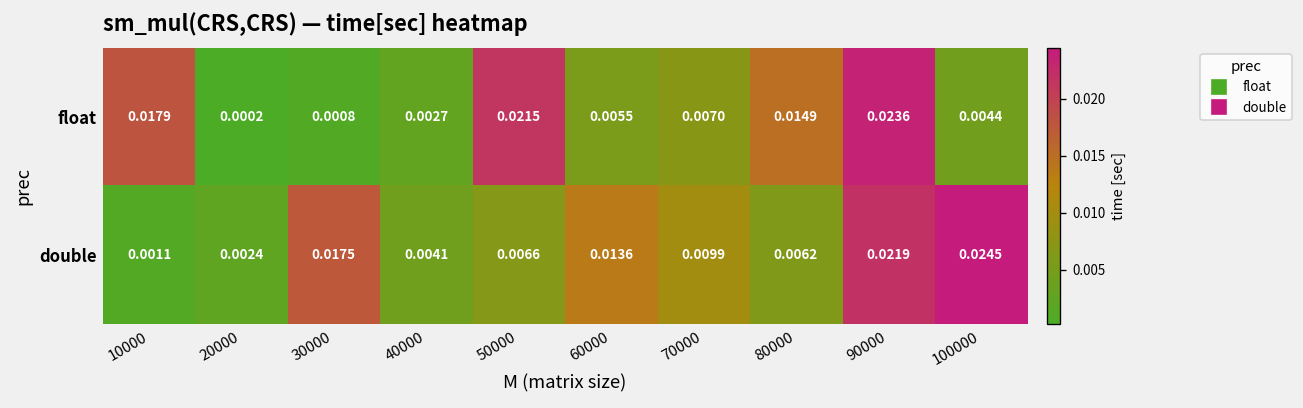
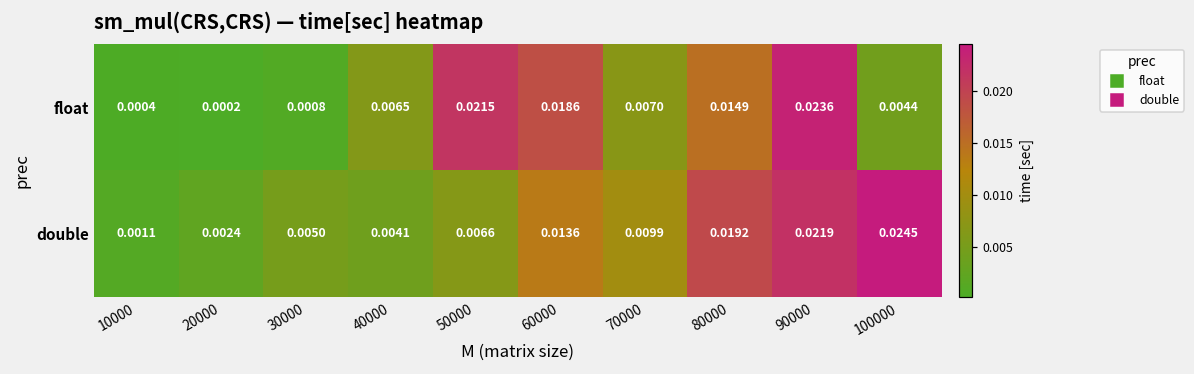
  {
    "float": {
-     "10000": 0.0179,
+     "10000": 0.0004,
      "20000": 0.0002,
      "30000": 0.0008,
-     "40000": 0.0027,
+     "40000": 0.0065,
      "50000": 0.0215,
-     "60000": 0.0055,
+     "60000": 0.0186,
      "70000": 0.0070,
      "80000": 0.0149,
      "90000": 0.0236,
      "100000": 0.0044
    },
    "double": {
      "10000": 0.0011,
      "20000": 0.0024,
-     "30000": 0.0175,
+     "30000": 0.0050,
      "40000": 0.0041,
      "50000": 0.0066,
      "60000": 0.0136,
      "70000": 0.0099,
-     "80000": 0.0062,
+     "80000": 0.0192,
      "90000": 0.0219,
      "100000": 0.0245
    }
  }
